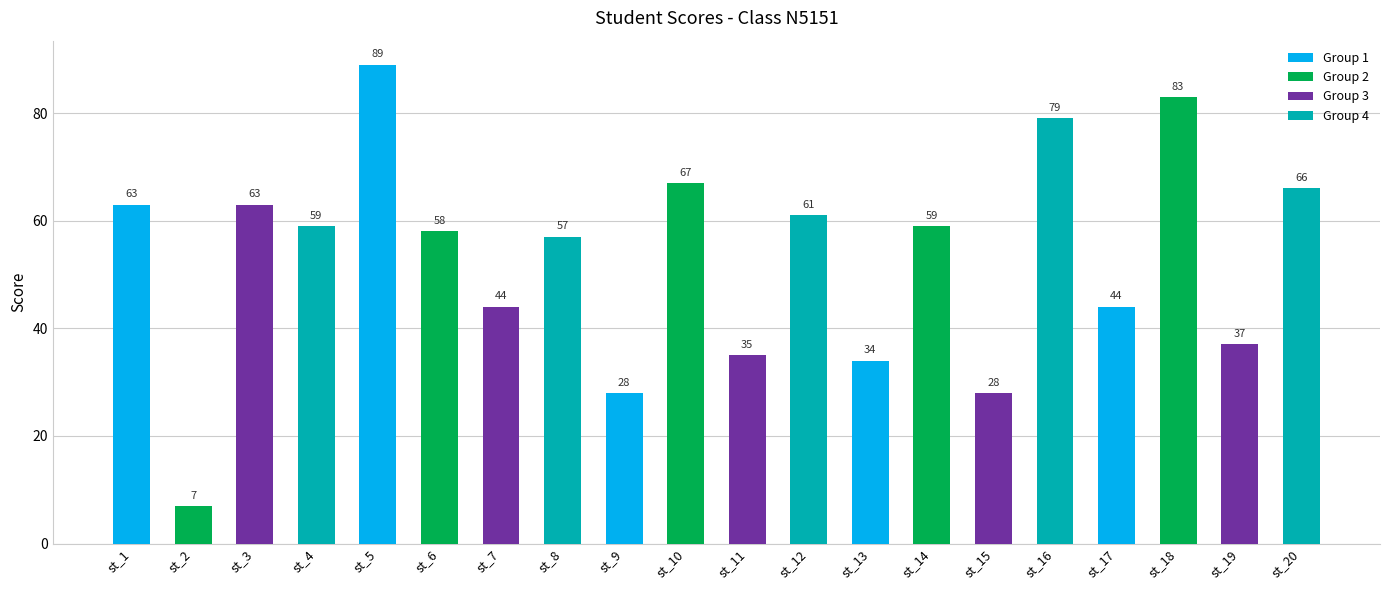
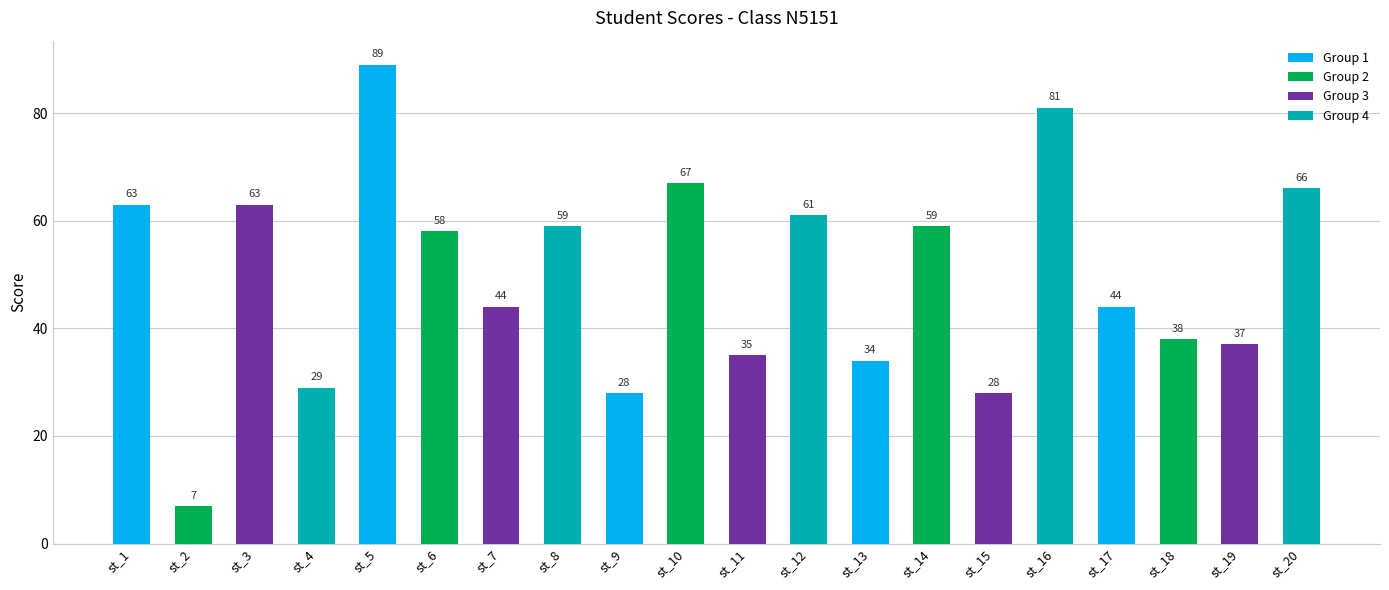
  {
    "st_1": 63,
    "st_2": 7,
    "st_3": 63,
-   "st_4": 59,
+   "st_4": 29,
    "st_5": 89,
    "st_6": 58,
    "st_7": 44,
-   "st_8": 57,
+   "st_8": 59,
    "st_9": 28,
    "st_10": 67,
    "st_11": 35,
    "st_12": 61,
    "st_13": 34,
    "st_14": 59,
    "st_15": 28,
-   "st_16": 79,
+   "st_16": 81,
    "st_17": 44,
-   "st_18": 83,
+   "st_18": 38,
    "st_19": 37,
    "st_20": 66
  }
